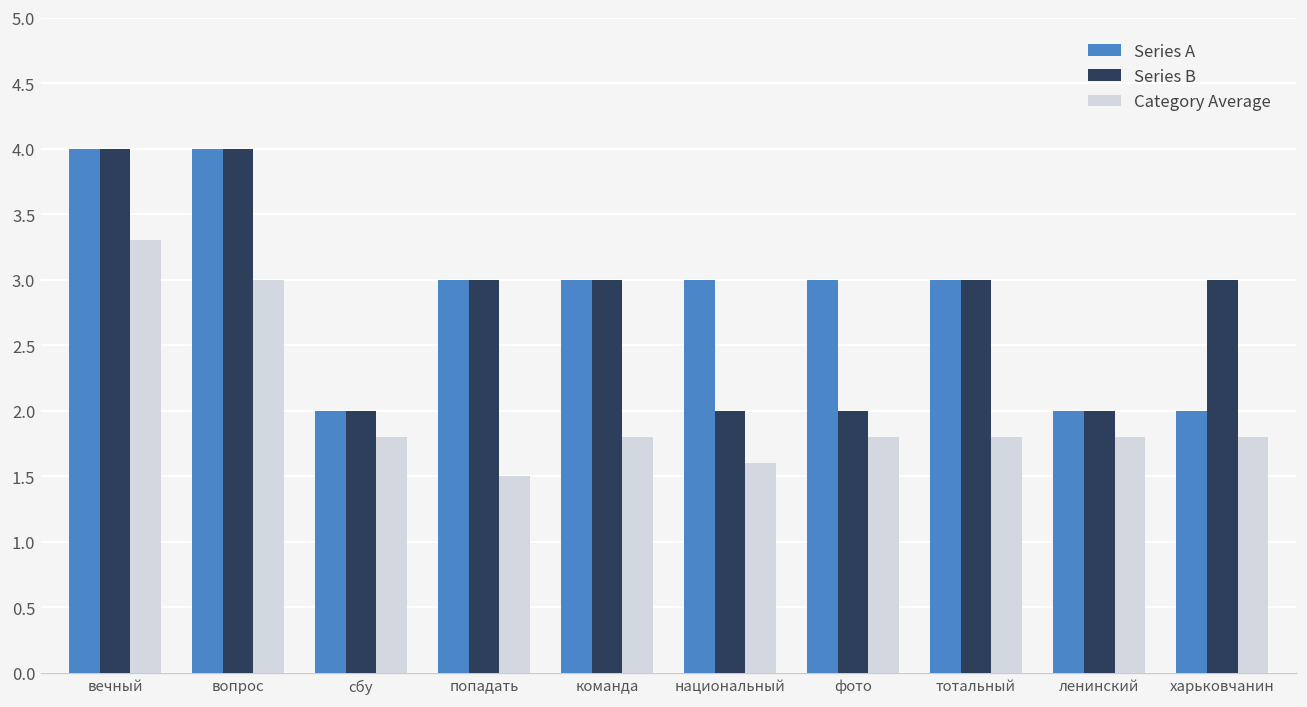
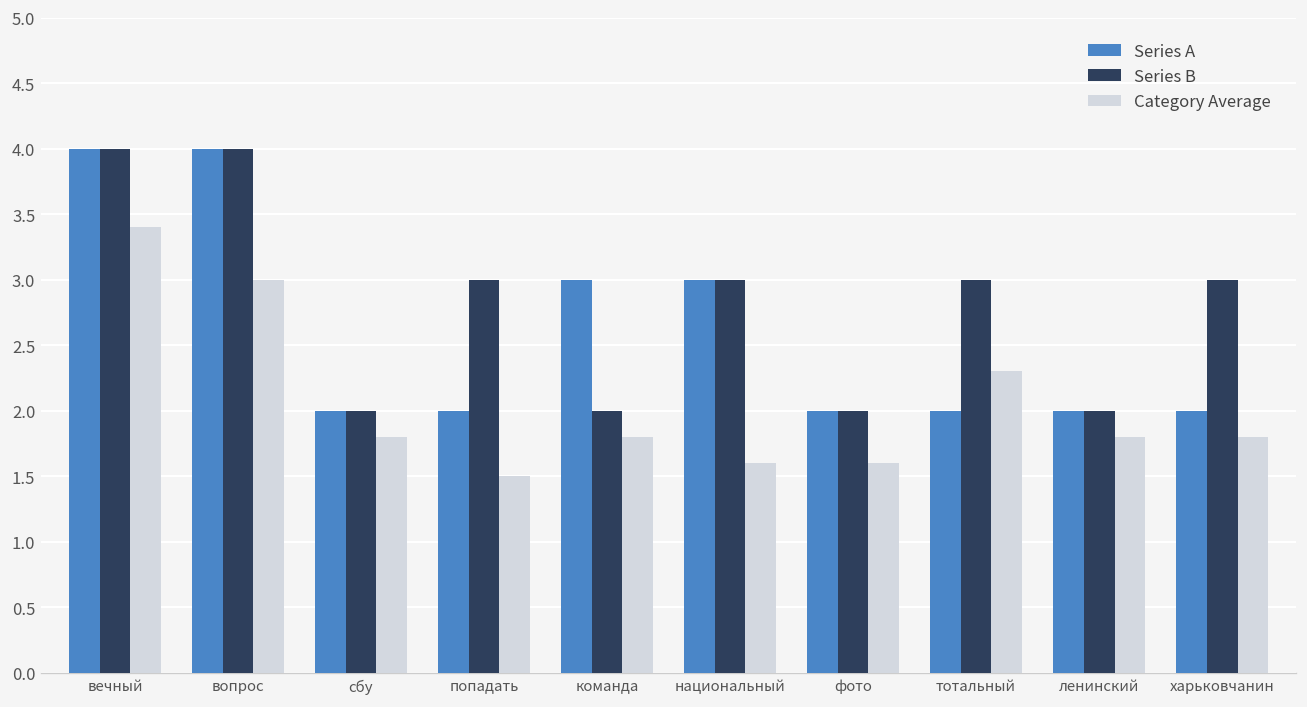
  {
    "Series A": {
      "вечный": 4,
      "вопрос": 4,
      "сбу": 2,
-     "попадать": 3,
+     "попадать": 2,
      "команда": 3,
      "национальный": 3,
-     "фото": 3,
-     "тотальный": 3,
+     "фото": 2,
+     "тотальный": 2,
      "ленинский": 2,
      "харьковчанин": 2
    },
    "Series B": {
      "вечный": 4,
      "вопрос": 4,
      "сбу": 2,
      "попадать": 3,
-     "команда": 3,
-     "национальный": 2,
+     "команда": 2,
+     "национальный": 3,
      "фото": 2,
      "тотальный": 3,
      "ленинский": 2,
      "харьковчанин": 3
    },
    "Category Average": {
-     "вечный": 3.3,
+     "вечный": 3.4,
      "вопрос": 3.0,
      "сбу": 1.8,
      "попадать": 1.5,
      "команда": 1.8,
      "национальный": 1.6,
-     "фото": 1.8,
-     "тотальный": 1.8,
+     "фото": 1.6,
+     "тотальный": 2.3,
      "ленинский": 1.8,
      "харьковчанин": 1.8
    }
  }
